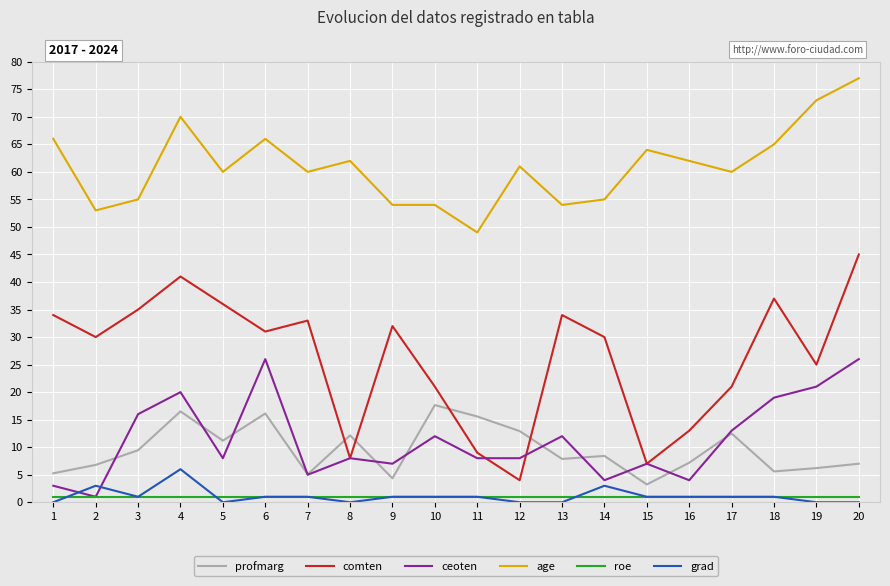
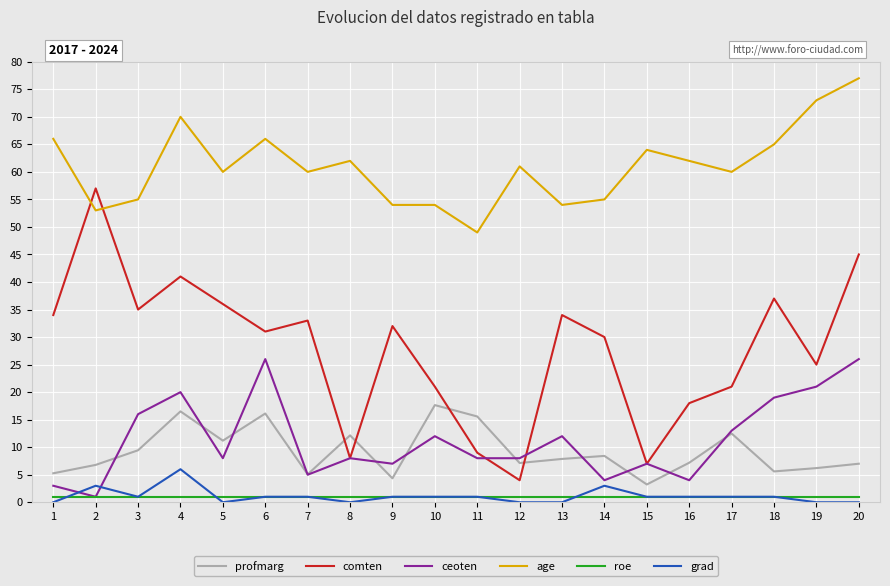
  {
    "profmarg": {
      "1": 5,
      "2": 7,
      "3": 9,
      "4": 17,
      "5": 11,
      "6": 16,
      "8": 12,
      "9": 4,
      "10": 18,
      "11": 16,
-     "12": 13,
+     "12": 7,
      "13": 8,
      "14": 8,
      "15": 3,
      "16": 7,
      "17": 12,
      "18": 6,
      "19": 6,
      "20": 7
    },
    "comten": {
      "1": 34,
-     "2": 30,
+     "2": 57,
      "3": 35,
      "4": 41,
      "5": 36,
      "6": 31,
      "7": 33,
      "9": 32,
      "10": 21,
      "11": 9,
      "12": 4,
      "13": 34,
      "14": 30,
-     "16": 13,
+     "16": 18,
      "17": 21,
      "18": 37,
      "19": 25,
      "20": 45
    },
    "ceoten": {
      "1": 3,
      "3": 16,
      "4": 20,
      "5": 8,
      "6": 26,
      "9": 7,
      "10": 12,
      "11": 8,
      "12": 8,
      "13": 12,
      "14": 4,
      "16": 4,
      "17": 13,
      "18": 19,
      "19": 21,
      "20": 26
    },
    "age": {
      "1": 66,
      "2": 53,
      "3": 55,
      "4": 70,
      "5": 60,
      "6": 66,
      "7": 60,
      "8": 62,
      "9": 54,
      "10": 54,
      "11": 49,
      "12": 61,
      "13": 54,
      "14": 55,
      "15": 64,
      "16": 62,
      "17": 60,
      "18": 65,
      "19": 73,
      "20": 77
    },
    "roe": {
      "1": 1,
      "4": 1,
      "5": 1,
      "8": 1,
      "12": 1,
      "13": 1,
      "14": 1,
      "19": 1,
      "20": 1
    },
    "grad": {
      "1": 0,
      "2": 3,
      "4": 6,
      "5": 0,
      "8": 0,
      "12": 0,
      "13": 0,
      "14": 3,
      "19": 0,
      "20": 0
    }
  }
